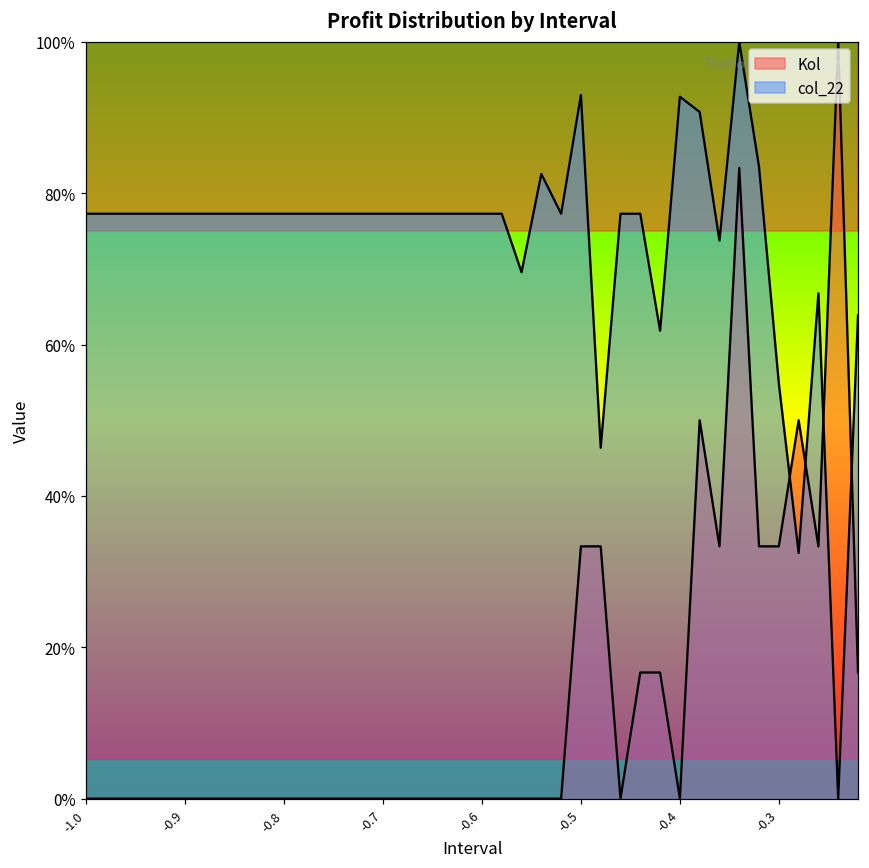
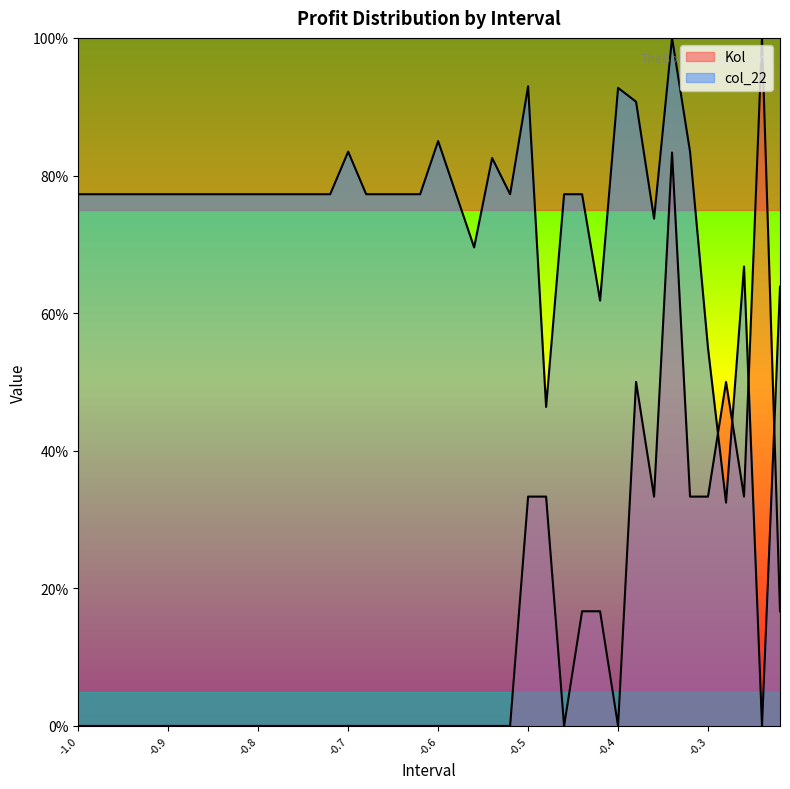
  {
    "col_22": {
      "-1.0": "77%",
      "-0.9": "77%",
      "-0.8": "77%",
-     "-0.7": "77%",
-     "-0.6": "77%",
+     "-0.7": "83%",
+     "-0.6": "85%",
      "-0.5": "93%",
      "-0.4": "93%",
      "-0.3": "55%"
    }
  }
